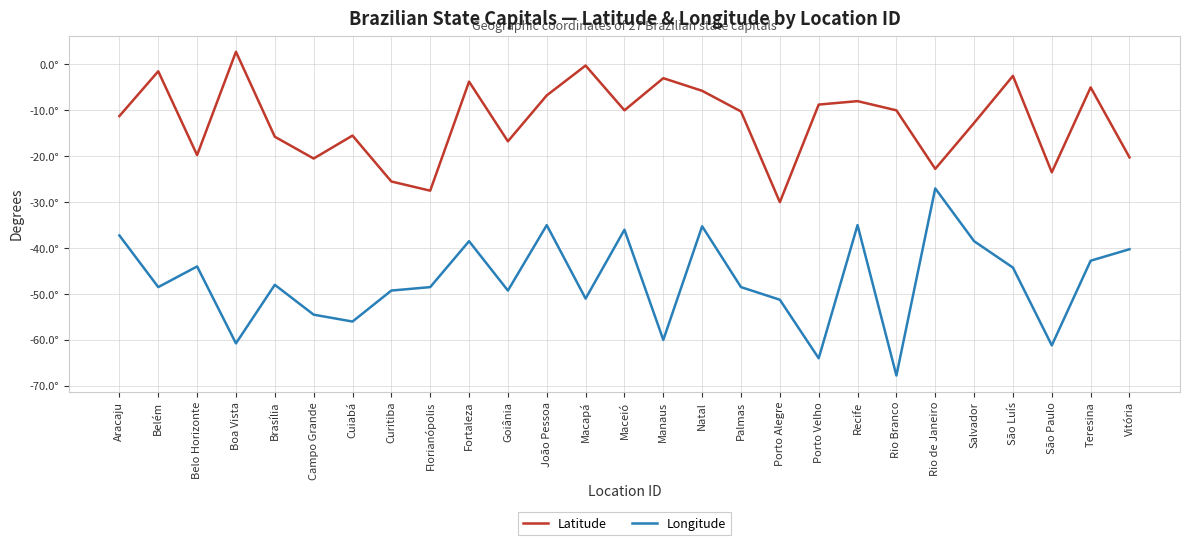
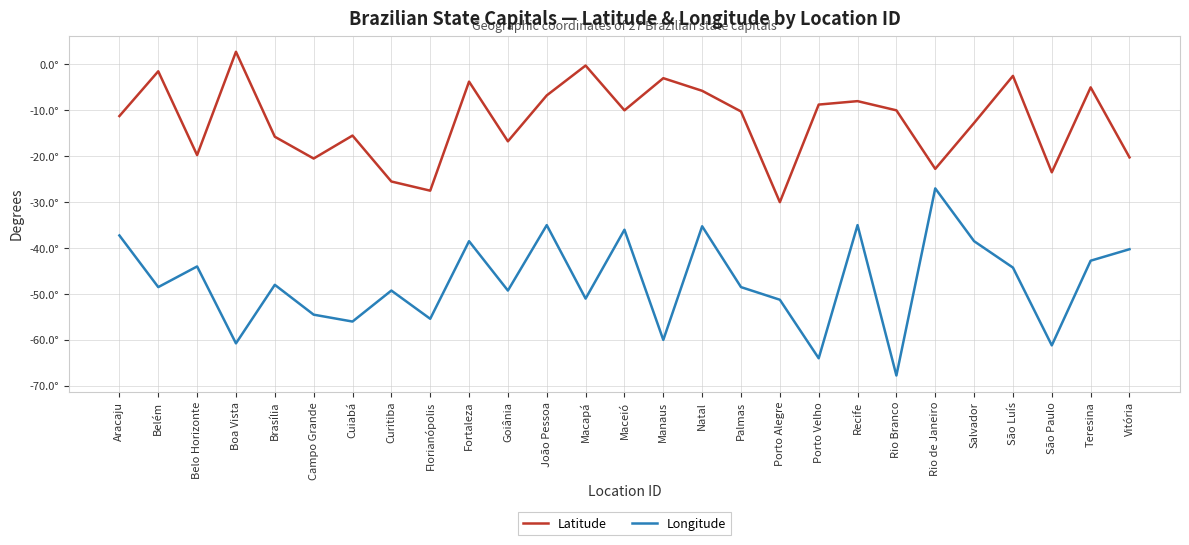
  {
    "Latitude": {
      "Aracaju": "-11°",
      "Belém": "-2°",
      "Belo Horizonte": "-20°",
      "Boa Vista": "3°",
      "Brasília": "-16°",
      "Campo Grande": "-21°",
      "Cuiabá": "-16°",
      "Curitiba": "-26°",
      "Florianópolis": "-28°",
      "Fortaleza": "-4°",
      "Goiânia": "-17°",
      "João Pessoa": "-7°",
      "Macapá": "0°",
      "Maceió": "-10°",
      "Manaus": "-3°",
      "Natal": "-6°",
      "Palmas": "-10°",
      "Porto Alegre": "-30°",
      "Porto Velho": "-9°",
      "Recife": "-8°",
      "Rio Branco": "-10°",
      "Rio de Janeiro": "-23°",
      "Salvador": "-13°",
      "São Luís": "-3°",
      "São Paulo": "-24°",
      "Teresina": "-5°",
      "Vitória": "-20°"
    },
    "Longitude": {
      "Aracaju": "-37°",
      "Belém": "-49°",
      "Belo Horizonte": "-44°",
      "Boa Vista": "-61°",
      "Brasília": "-48°",
      "Campo Grande": "-55°",
      "Cuiabá": "-56°",
      "Curitiba": "-49°",
-     "Florianópolis": "-49°",
+     "Florianópolis": "-55°",
      "Fortaleza": "-39°",
      "Goiânia": "-49°",
      "João Pessoa": "-35°",
      "Macapá": "-51°",
      "Maceió": "-36°",
      "Manaus": "-60°",
      "Natal": "-35°",
      "Palmas": "-49°",
      "Porto Alegre": "-51°",
      "Porto Velho": "-64°",
      "Recife": "-35°",
      "Rio Branco": "-68°",
      "Rio de Janeiro": "-27°",
      "Salvador": "-39°",
      "São Luís": "-44°",
      "São Paulo": "-61°",
      "Teresina": "-43°",
      "Vitória": "-40°"
    }
  }
